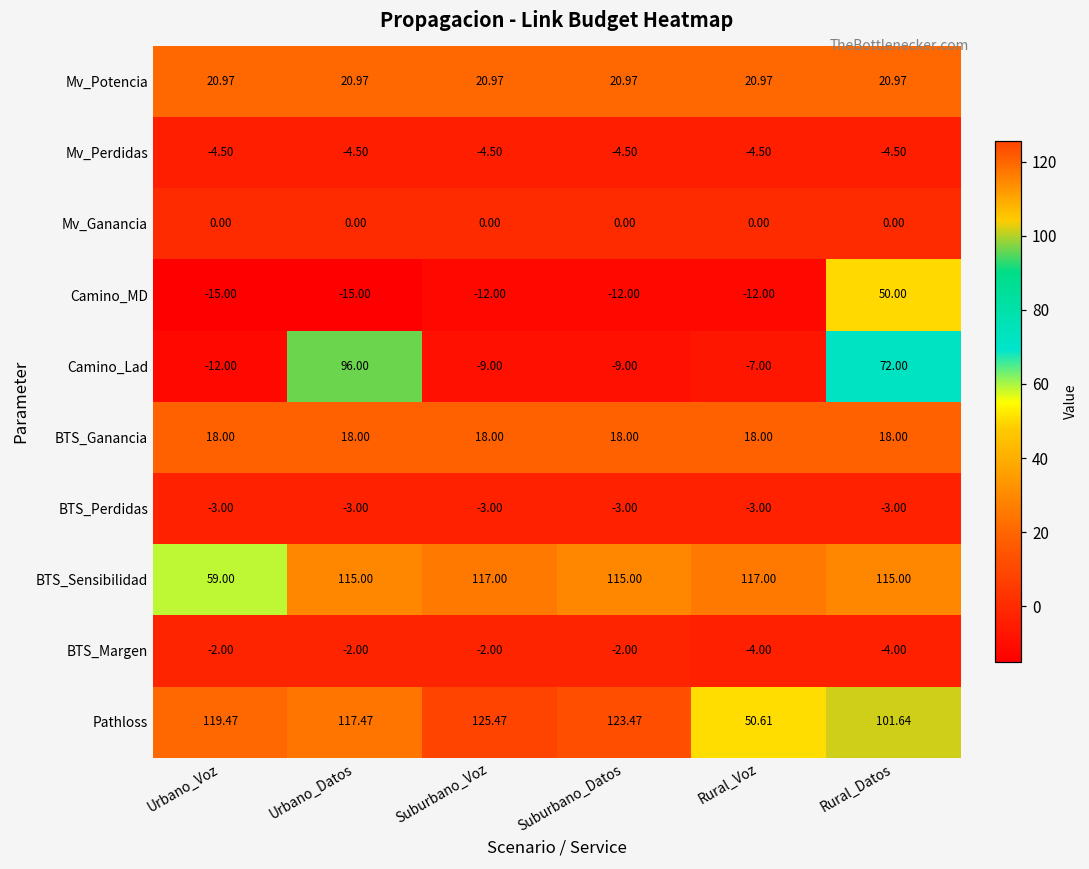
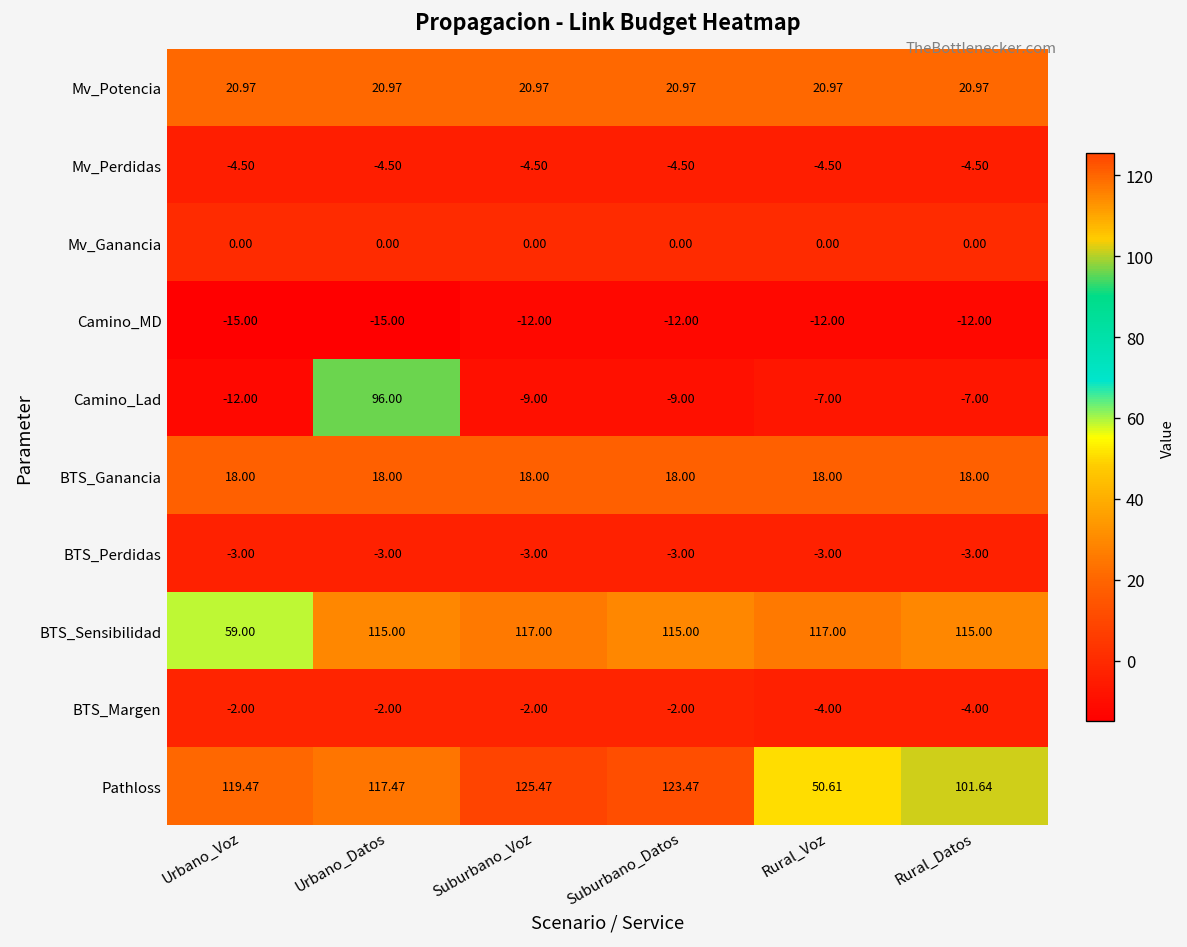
  {
    "Mv_Potencia": {
      "Urbano_Voz": 20.97,
      "Urbano_Datos": 20.97,
      "Suburbano_Voz": 20.97,
      "Suburbano_Datos": 20.97,
      "Rural_Voz": 20.97
    },
    "Mv_Perdidas": {
      "Urbano_Voz": -4.50,
      "Urbano_Datos": -4.50,
      "Suburbano_Voz": -4.50,
      "Suburbano_Datos": -4.50,
      "Rural_Voz": -4.50,
      "Rural_Datos": -4.50
    },
    "Mv_Ganancia": {
      "Urbano_Voz": 0.00,
      "Urbano_Datos": 0.00,
      "Suburbano_Voz": 0.00,
      "Suburbano_Datos": 0.00,
      "Rural_Voz": 0.00,
      "Rural_Datos": 0.00
    },
    "Camino_MD": {
      "Urbano_Voz": -15.00,
      "Urbano_Datos": -15.00,
      "Suburbano_Voz": -12.00,
      "Suburbano_Datos": -12.00,
      "Rural_Voz": -12.00,
-     "Rural_Datos": 50.00
+     "Rural_Datos": -12.00
    },
    "Camino_Lad": {
      "Urbano_Voz": -12.00,
      "Urbano_Datos": 96.00,
      "Suburbano_Voz": -9.00,
      "Suburbano_Datos": -9.00,
      "Rural_Voz": -7.00,
-     "Rural_Datos": 72.00
+     "Rural_Datos": -7.00
    },
    "BTS_Ganancia": {
      "Urbano_Voz": 18.00,
      "Urbano_Datos": 18.00,
      "Suburbano_Voz": 18.00,
      "Suburbano_Datos": 18.00,
      "Rural_Voz": 18.00,
      "Rural_Datos": 18.00
    },
    "BTS_Perdidas": {
      "Urbano_Voz": -3.00,
      "Urbano_Datos": -3.00,
      "Suburbano_Voz": -3.00,
      "Suburbano_Datos": -3.00,
      "Rural_Voz": -3.00,
      "Rural_Datos": -3.00
    },
    "BTS_Sensibilidad": {
      "Urbano_Voz": 59.00,
      "Urbano_Datos": 115.00,
      "Suburbano_Voz": 117.00,
      "Suburbano_Datos": 115.00,
      "Rural_Voz": 117.00,
      "Rural_Datos": 115.00
    },
    "BTS_Margen": {
      "Urbano_Voz": -2.00,
      "Urbano_Datos": -2.00,
      "Suburbano_Voz": -2.00,
      "Suburbano_Datos": -2.00,
      "Rural_Voz": -4.00,
      "Rural_Datos": -4.00
    },
    "Pathloss": {
      "Urbano_Voz": 119.47,
      "Urbano_Datos": 117.47,
      "Suburbano_Voz": 125.47,
      "Suburbano_Datos": 123.47,
      "Rural_Voz": 50.61,
      "Rural_Datos": 101.64
    }
  }
